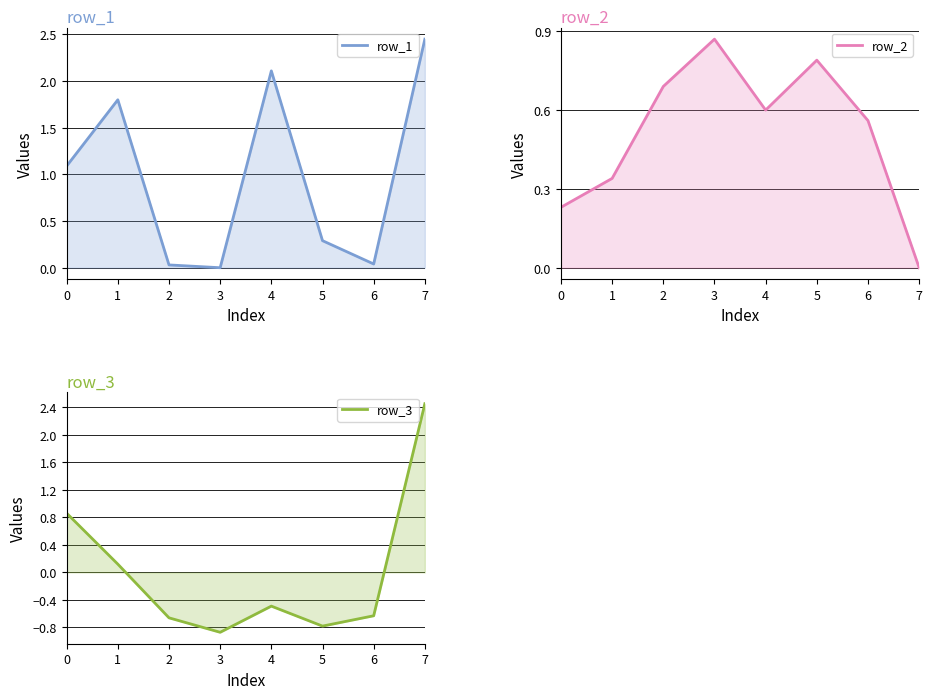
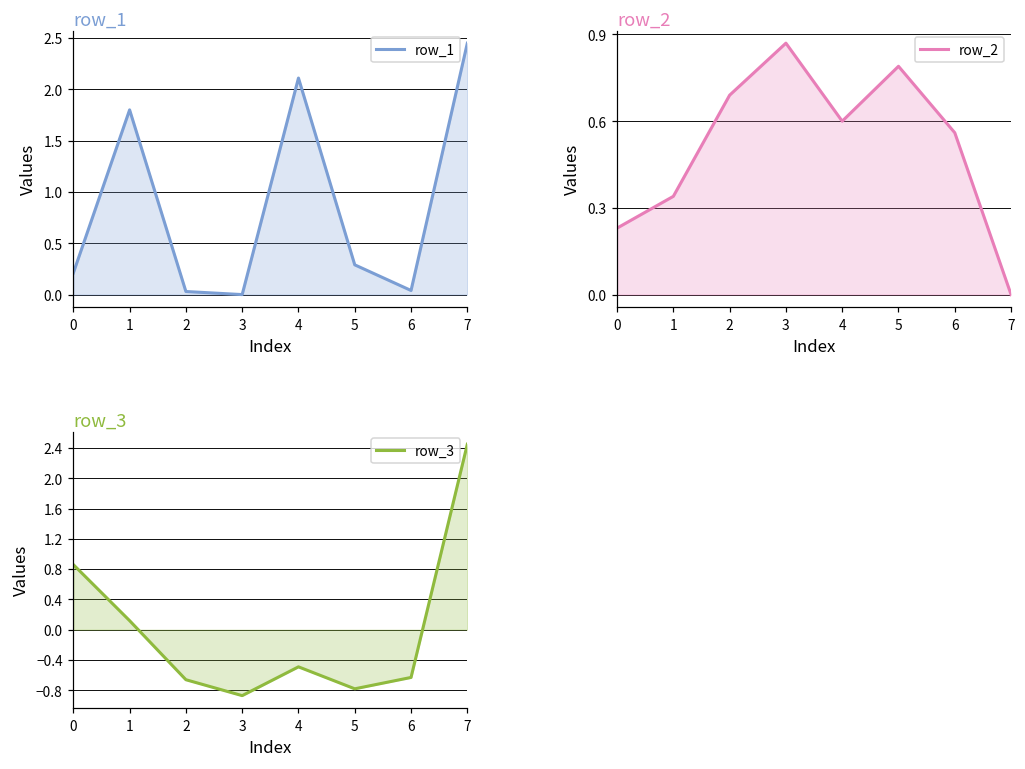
  {
    "row_1": {
-     "0": 1.1,
+     "0": 0.2,
      "1": 1.8,
      "2": 0.0,
      "3": 0.0,
      "4": 2.1,
      "5": 0.3,
      "6": 0.0,
      "7": 2.5
    },
    "row_2": {
      "0": 0.23,
      "1": 0.34,
      "2": 0.69,
      "3": 0.87,
      "4": 0.60,
      "5": 0.79,
      "6": 0.56,
      "7": 0.00
    }
  }
